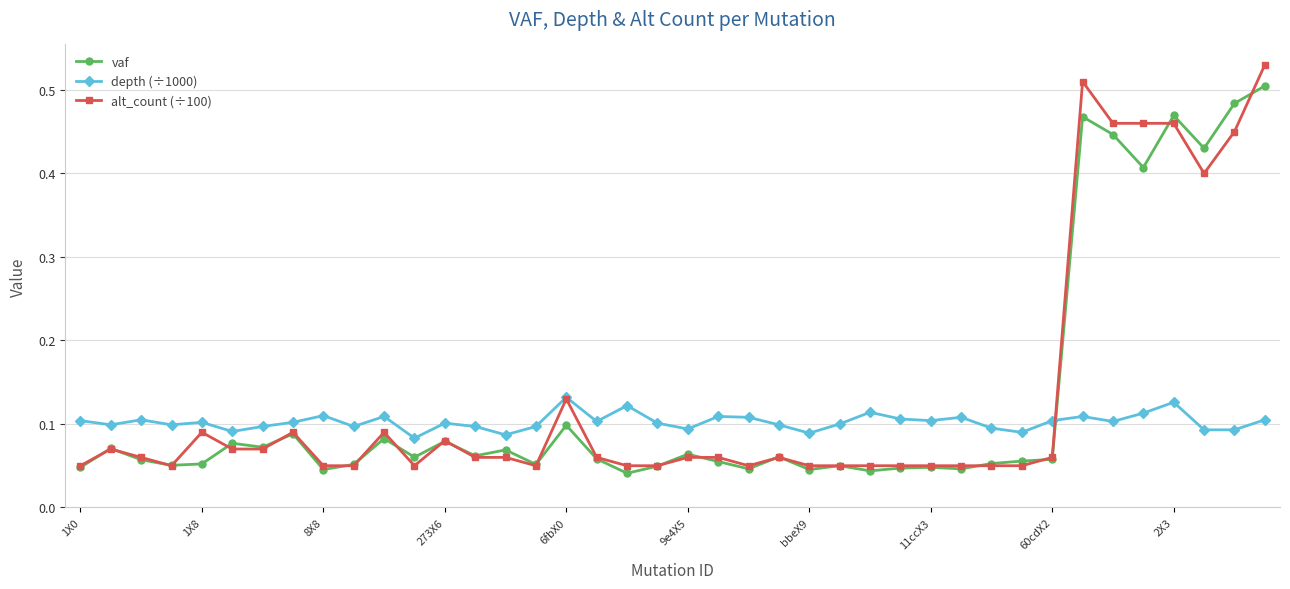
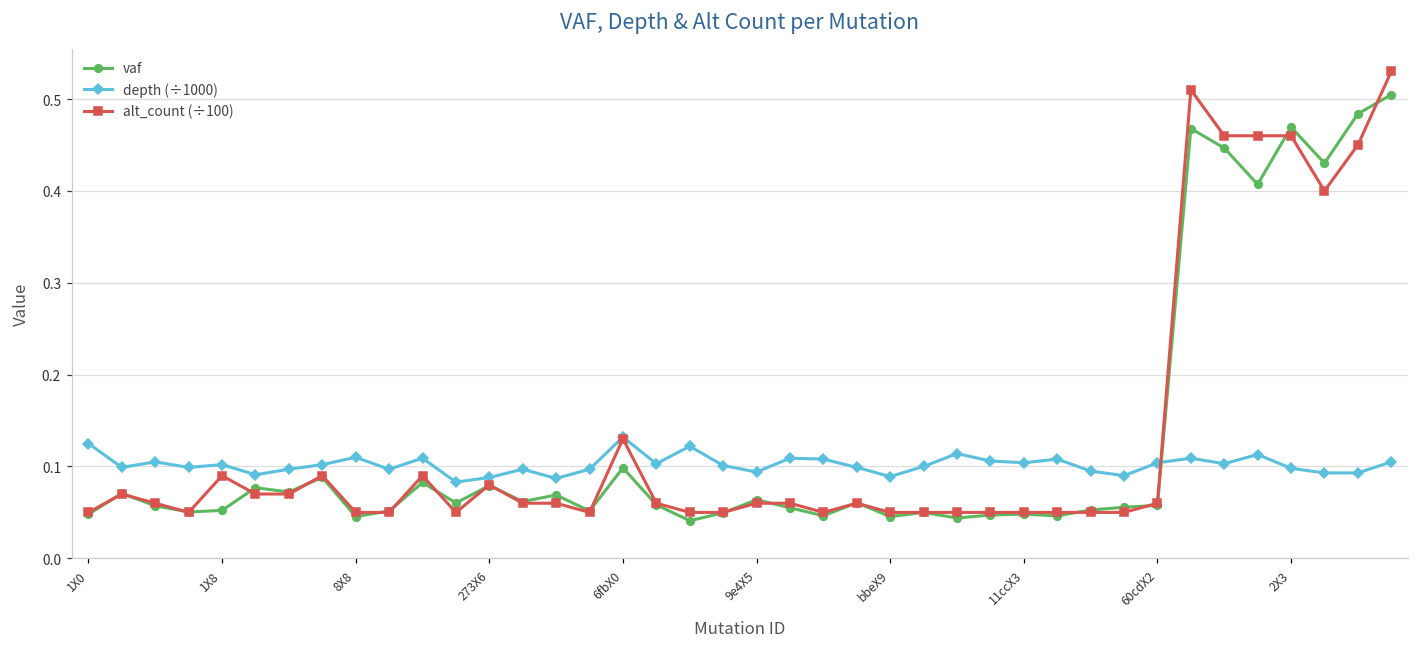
  {
    "vaf": {
      "1X8": 0.05,
      "8X8": 0.05,
      "6fbX0": 0.10,
      "9e4X5": 0.06,
      "bbeX9": 0.05,
      "2X3": 0.47
    },
    "depth (÷1000)": {
-     "1X0": 0.10,
+     "1X0": 0.13,
      "1X8": 0.10,
      "8X8": 0.11,
-     "273X6": 0.10,
+     "273X6": 0.09,
      "9e4X5": 0.09,
      "bbeX9": 0.09,
      "11ccX3": 0.10,
      "60cdX2": 0.10,
-     "2X3": 0.13
+     "2X3": 0.10
    },
    "alt_count (÷100)": {
      "1X8": 0.09,
      "8X8": 0.05,
      "9e4X5": 0.06,
      "bbeX9": 0.05,
      "2X3": 0.46
    }
  }
